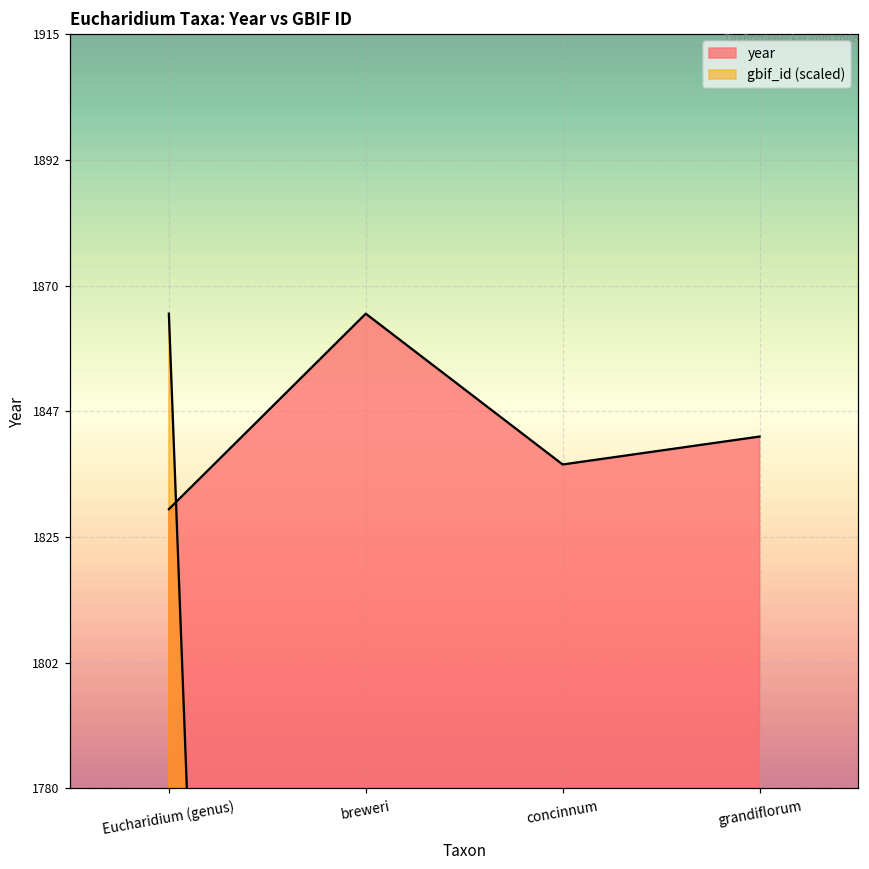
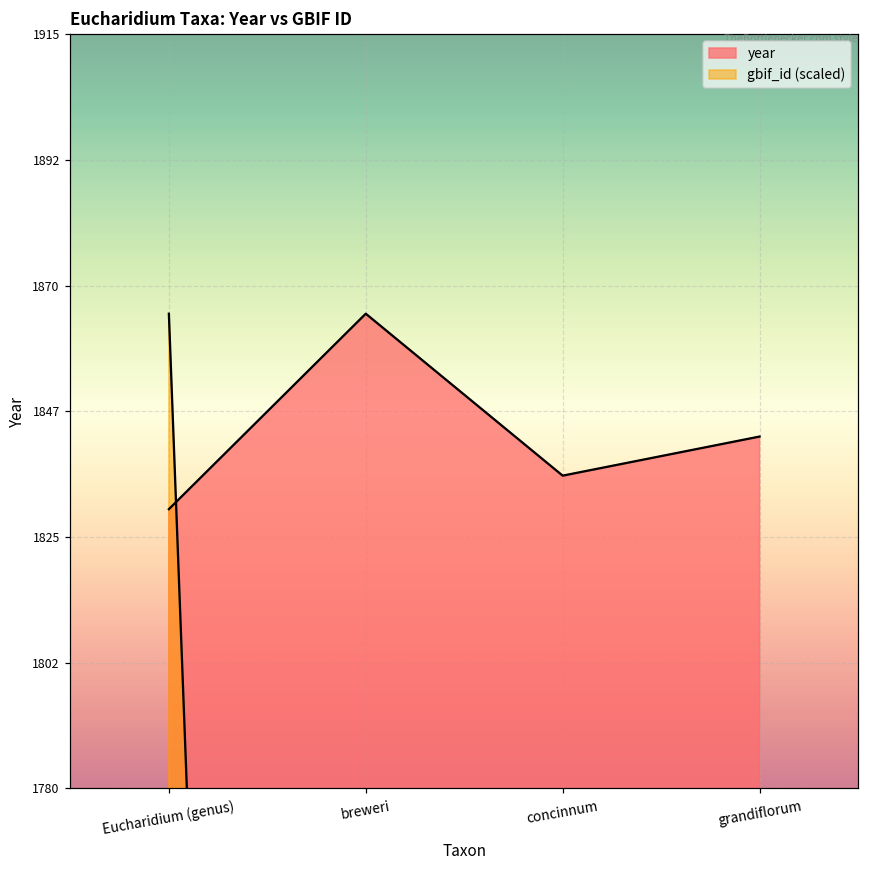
  {
    "year": {
      "Eucharidium (genus)": 1830,
      "breweri": 1865,
-     "concinnum": 1838,
+     "concinnum": 1836,
      "grandiflorum": 1843
    },
    "gbif_id (scaled)": {
      "Eucharidium (genus)": 1865
    }
  }
